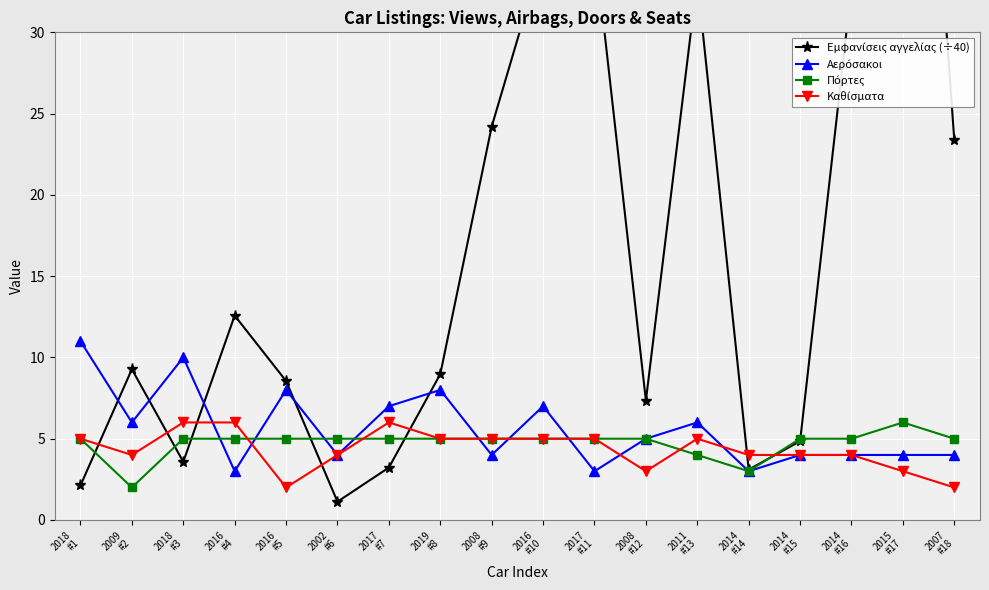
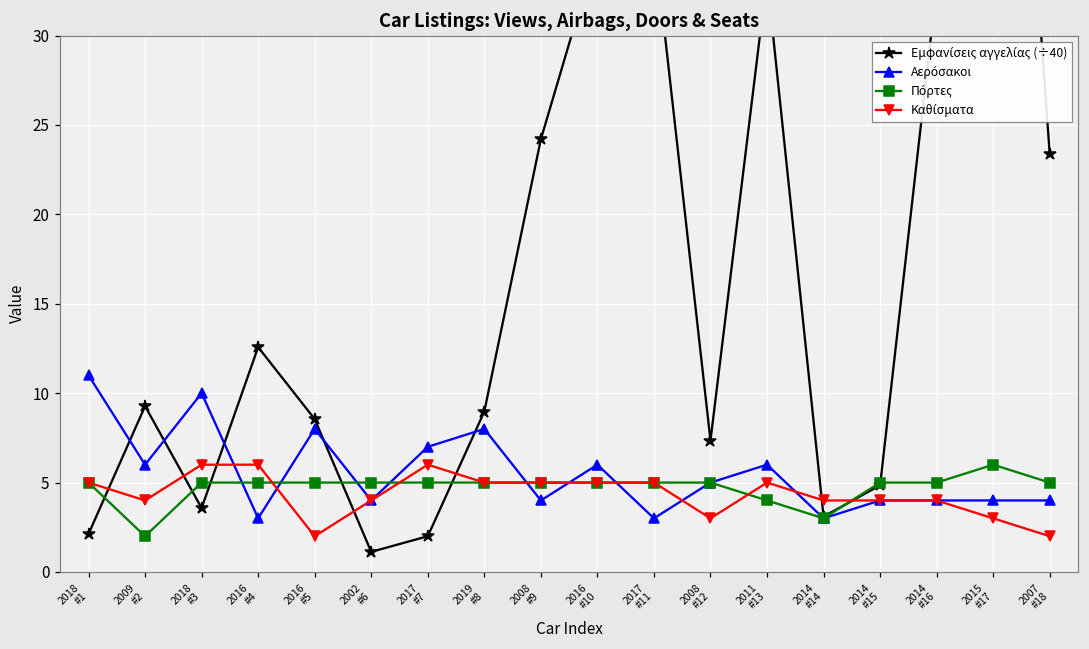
  {
    "Εμφανίσεις αγγελίας (÷40)": {
      "2018 #1": 2.1,
      "2009 #2": 9.3,
      "2018 #3": 3.6,
      "2016 #4": 12.6,
      "2016 #5": 8.6,
      "2002 #6": 1.1,
-     "2017 #7": 3.2,
+     "2017 #7": 2.0,
      "2019 #8": 9.0,
      "2008 #9": 24.2,
      "2008 #12": 7.4,
      "2007 #18": 23.4
    },
    "Αερόσακοι": {
      "2018 #1": 11,
      "2009 #2": 6,
      "2018 #3": 10,
      "2016 #4": 3,
      "2016 #5": 8,
      "2017 #7": 7,
      "2019 #8": 8,
      "2008 #9": 4,
-     "2016 #10": 7,
+     "2016 #10": 6,
      "2017 #11": 3,
      "2011 #13": 6,
      "2015 #17": 4,
      "2007 #18": 4
    },
    "Πόρτες": {
      "2009 #2": 2.0,
      "2018 #3": 5.0,
      "2016 #4": 5.0,
      "2016 #5": 5.0,
      "2002 #6": 5.0,
      "2017 #7": 5.0,
      "2011 #13": 4.0,
      "2014 #16": 5.0,
      "2015 #17": 6.0,
      "2007 #18": 5.0
    },
    "Καθίσματα": {
      "2009 #2": 4.0,
      "2018 #3": 6.0,
      "2016 #4": 6.0,
      "2016 #5": 2.0,
      "2017 #7": 6.0,
      "2008 #12": 3.0,
      "2011 #13": 5.0,
      "2014 #14": 4.0,
      "2015 #17": 3.0,
      "2007 #18": 2.0
    }
  }
